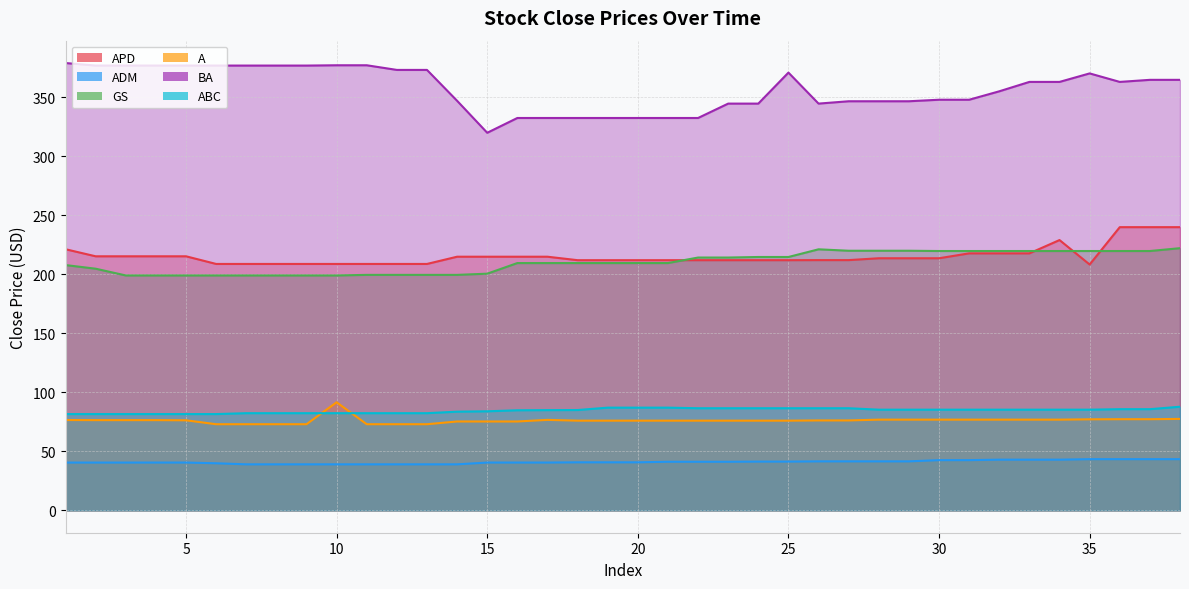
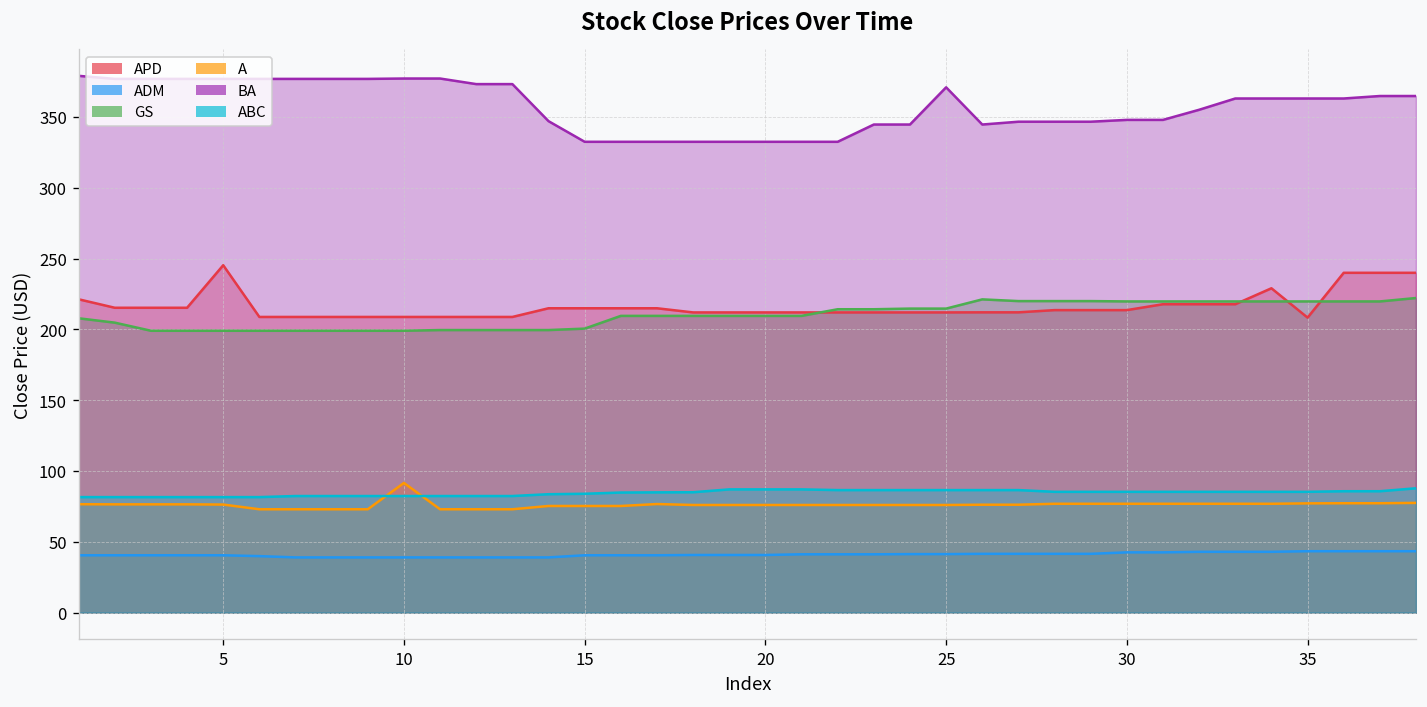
  {
    "APD": {
-     "5": 215,
+     "5": 245,
      "10": 209,
      "15": 215,
      "20": 212,
      "25": 212,
      "30": 214,
      "35": 208
    },
    "GS": {
      "5": 199,
      "10": 199,
      "15": 201,
      "20": 210,
      "25": 215,
      "30": 220,
      "35": 220
    },
    "A": {
      "5": 76,
      "10": 92,
      "15": 75,
      "20": 76,
      "25": 76,
      "30": 77,
      "35": 77
    },
    "BA": {
      "10": 377,
-     "15": 320,
+     "15": 332,
      "20": 332,
      "25": 371,
      "30": 348,
-     "35": 370
+     "35": 363
    }
  }
